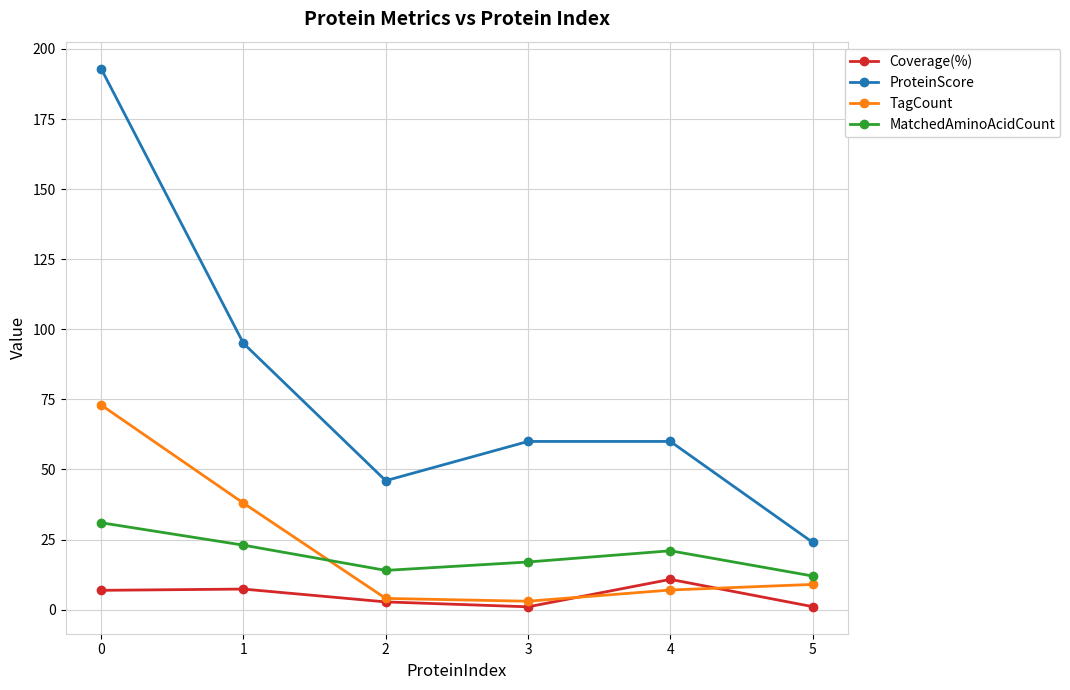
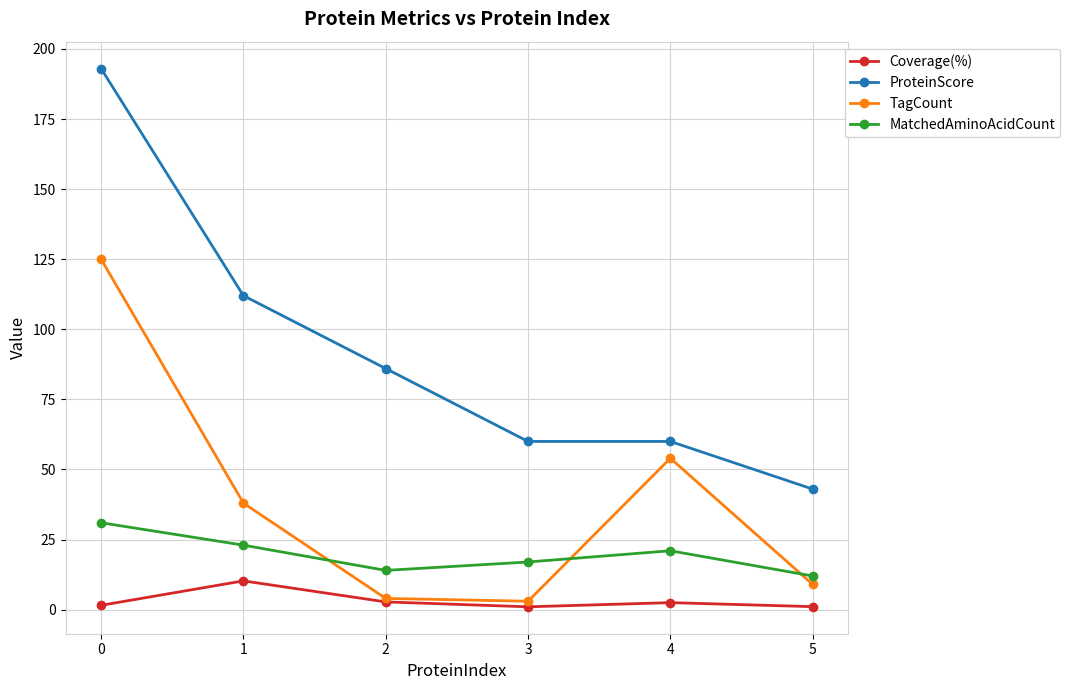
  {
    "Coverage(%)": {
-     "0": 7,
-     "1": 7,
+     "0": 2,
+     "1": 10,
      "2": 3,
      "3": 1,
-     "4": 11,
+     "4": 3,
      "5": 1
    },
    "ProteinScore": {
      "0": 193,
-     "1": 95,
-     "2": 46,
+     "1": 112,
+     "2": 86,
      "3": 60,
      "4": 60,
-     "5": 24
+     "5": 43
    },
    "TagCount": {
-     "0": 73,
+     "0": 125,
      "1": 38,
      "2": 4,
      "3": 3,
-     "4": 7,
+     "4": 54,
      "5": 9
    },
    "MatchedAminoAcidCount": {
      "0": 31,
      "1": 23,
      "2": 14,
      "3": 17,
      "4": 21,
      "5": 12
    }
  }
